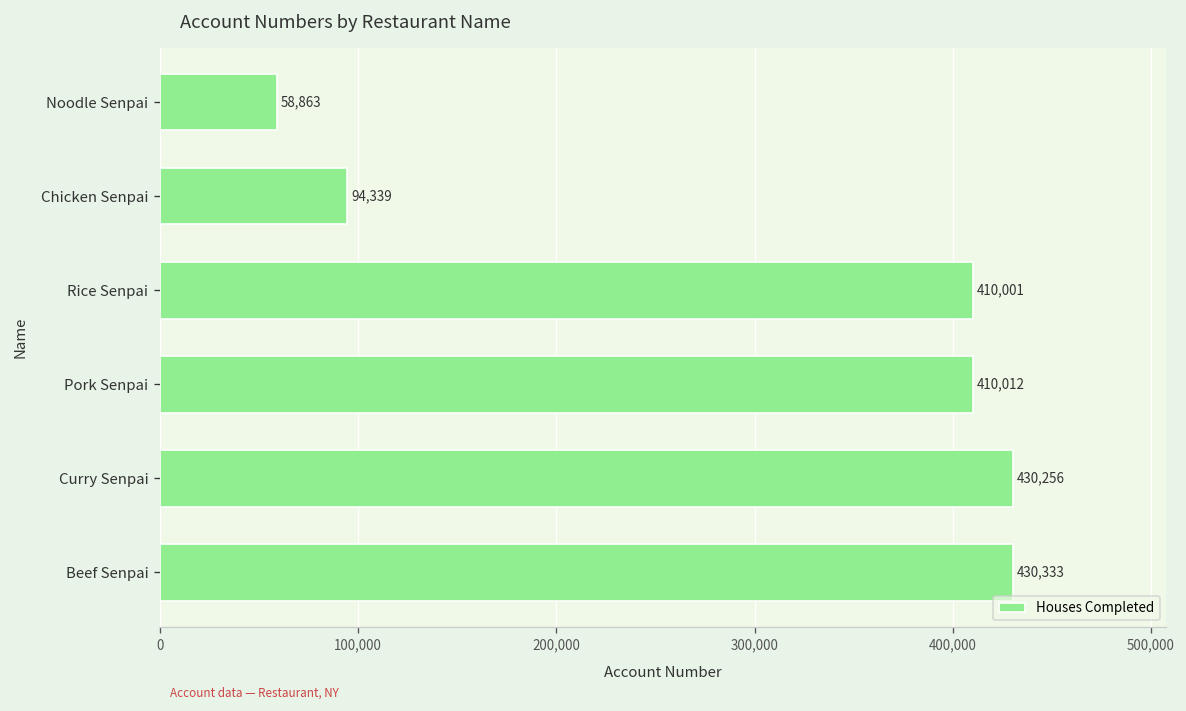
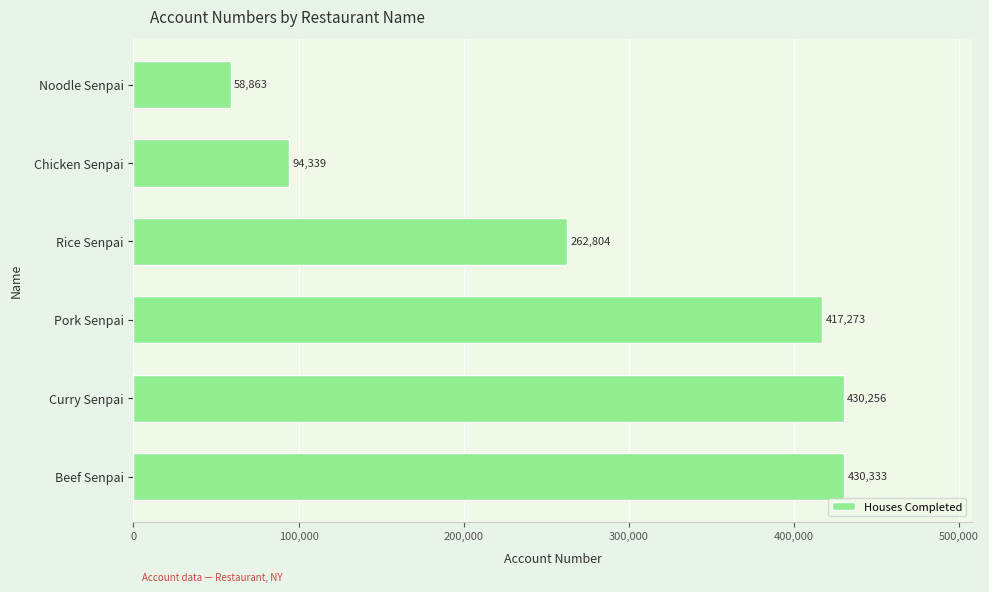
  {
    "Noodle Senpai": "58,863",
    "Chicken Senpai": "94,339",
-   "Rice Senpai": "410,001",
-   "Pork Senpai": "410,012",
+   "Rice Senpai": "262,804",
+   "Pork Senpai": "417,273",
    "Curry Senpai": "430,256",
    "Beef Senpai": "430,333"
  }
